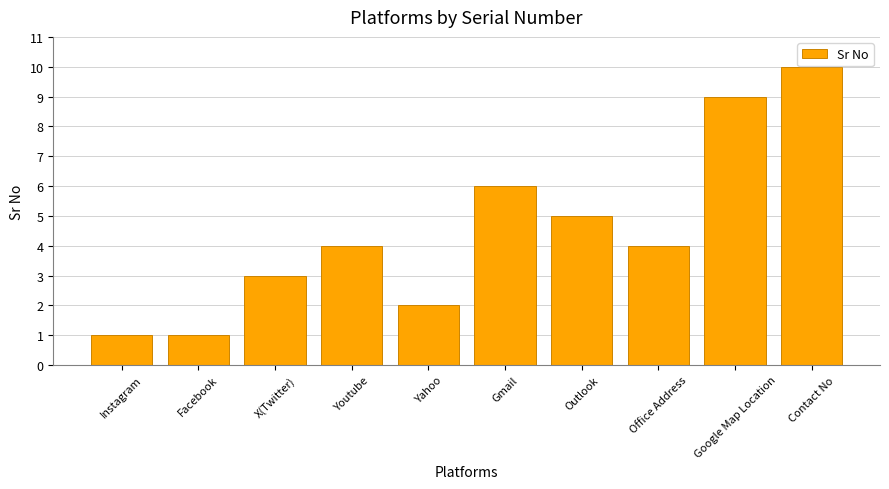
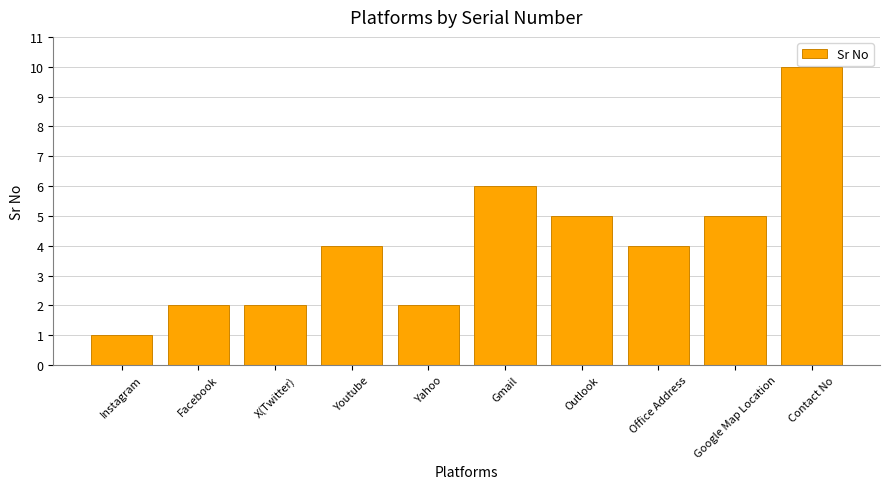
  {
    "Instagram": 1,
-   "Facebook": 1,
-   "X(Twitter)": 3,
+   "Facebook": 2,
+   "X(Twitter)": 2,
    "Youtube": 4,
    "Yahoo": 2,
    "Gmail": 6,
    "Outlook": 5,
    "Office Address": 4,
-   "Google Map Location": 9,
+   "Google Map Location": 5,
    "Contact No": 10
  }
